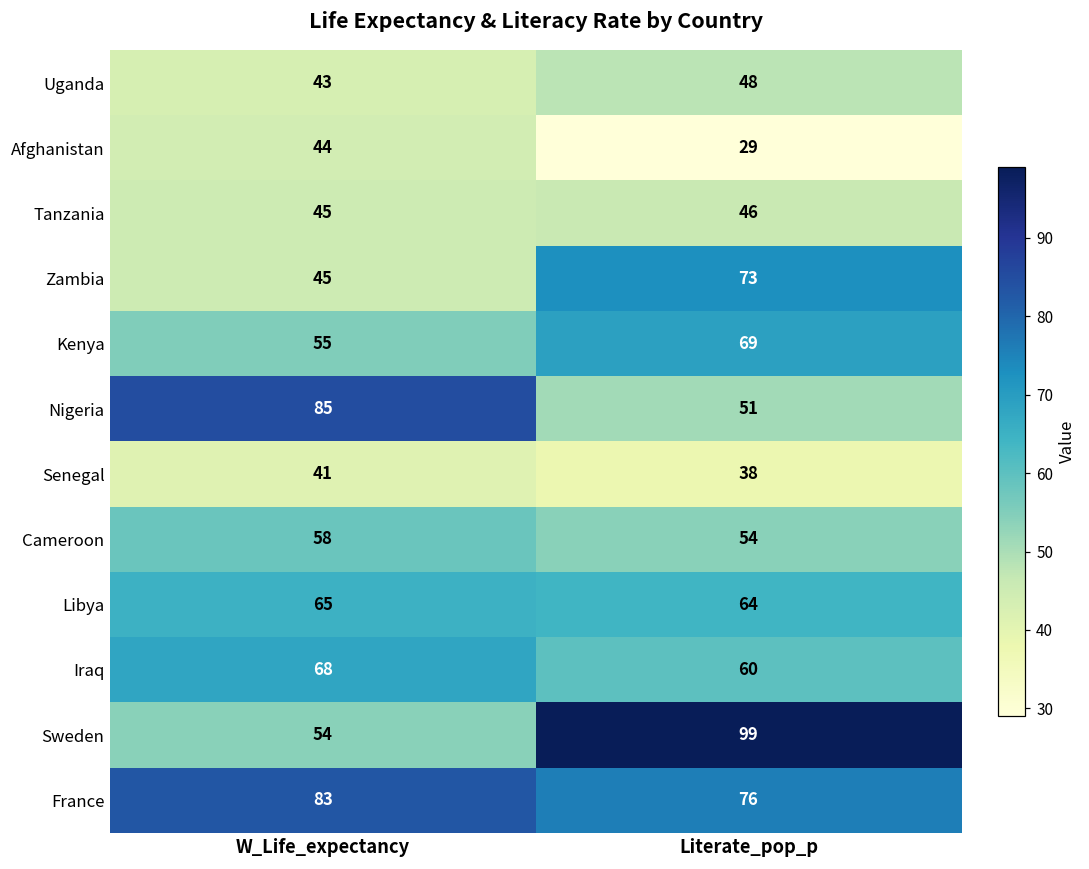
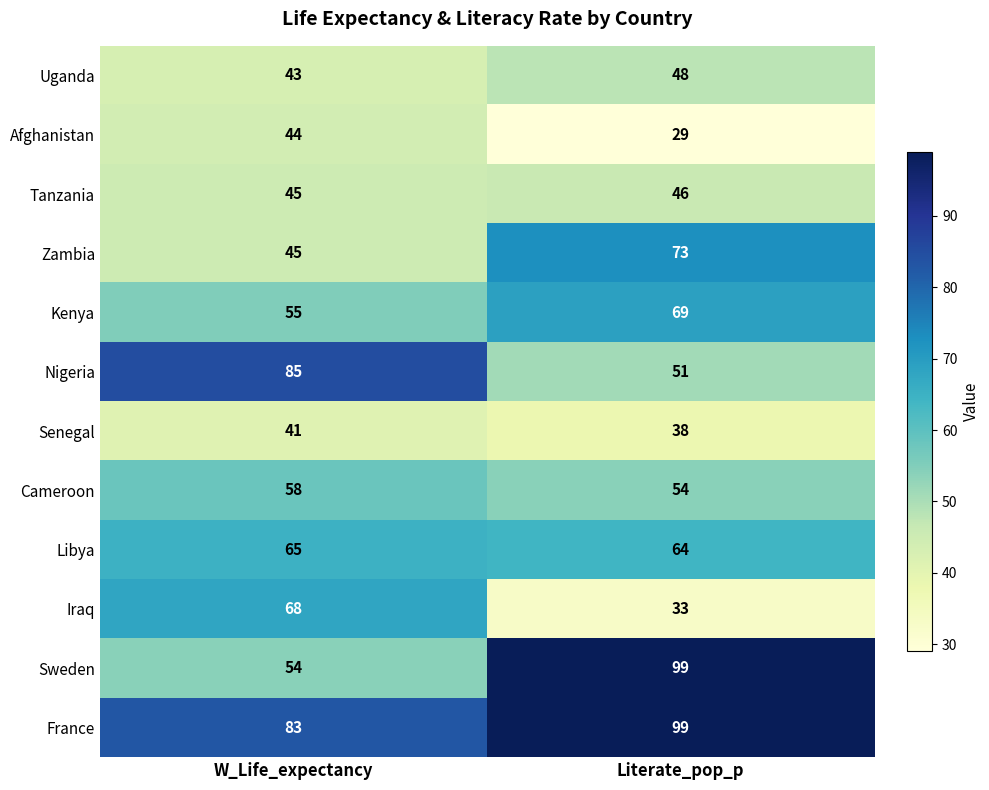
  {
    "Uganda": {
      "W_Life_expectancy": 43,
      "Literate_pop_p": 48
    },
    "Afghanistan": {
      "W_Life_expectancy": 44,
      "Literate_pop_p": 29
    },
    "Tanzania": {
      "W_Life_expectancy": 45,
      "Literate_pop_p": 46
    },
    "Zambia": {
      "W_Life_expectancy": 45,
      "Literate_pop_p": 73
    },
    "Kenya": {
      "W_Life_expectancy": 55,
      "Literate_pop_p": 69
    },
    "Nigeria": {
      "W_Life_expectancy": 85,
      "Literate_pop_p": 51
    },
    "Senegal": {
      "W_Life_expectancy": 41,
      "Literate_pop_p": 38
    },
    "Cameroon": {
      "W_Life_expectancy": 58,
      "Literate_pop_p": 54
    },
    "Libya": {
      "W_Life_expectancy": 65,
      "Literate_pop_p": 64
    },
    "Iraq": {
      "W_Life_expectancy": 68,
-     "Literate_pop_p": 60
+     "Literate_pop_p": 33
    },
    "Sweden": {
      "W_Life_expectancy": 54,
      "Literate_pop_p": 99
    },
    "France": {
      "W_Life_expectancy": 83,
-     "Literate_pop_p": 76
+     "Literate_pop_p": 99
    }
  }
